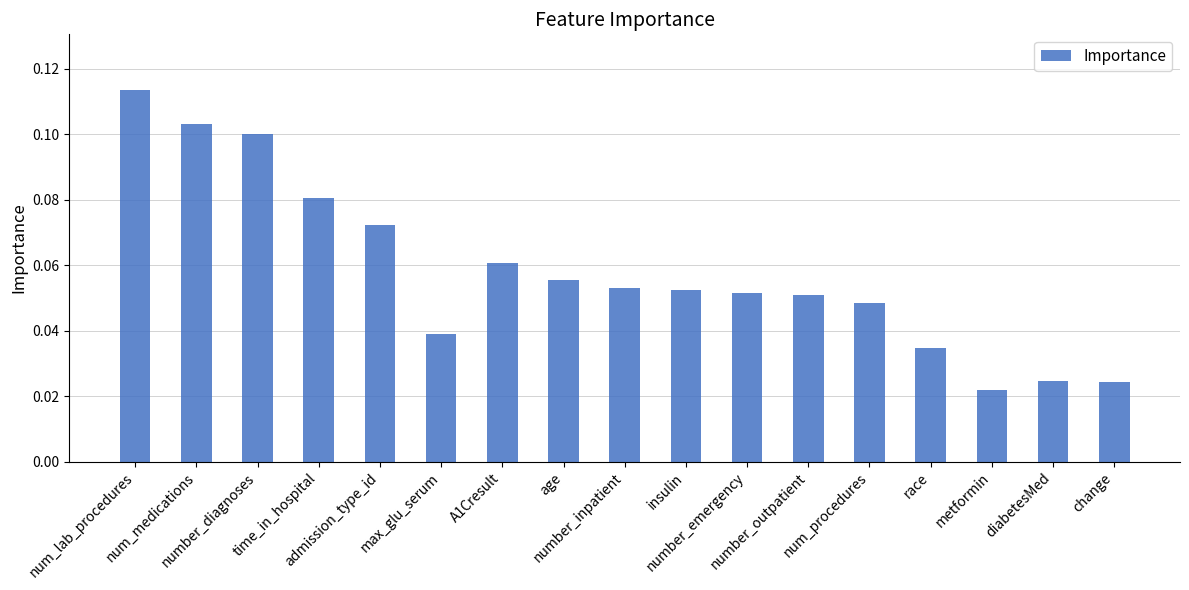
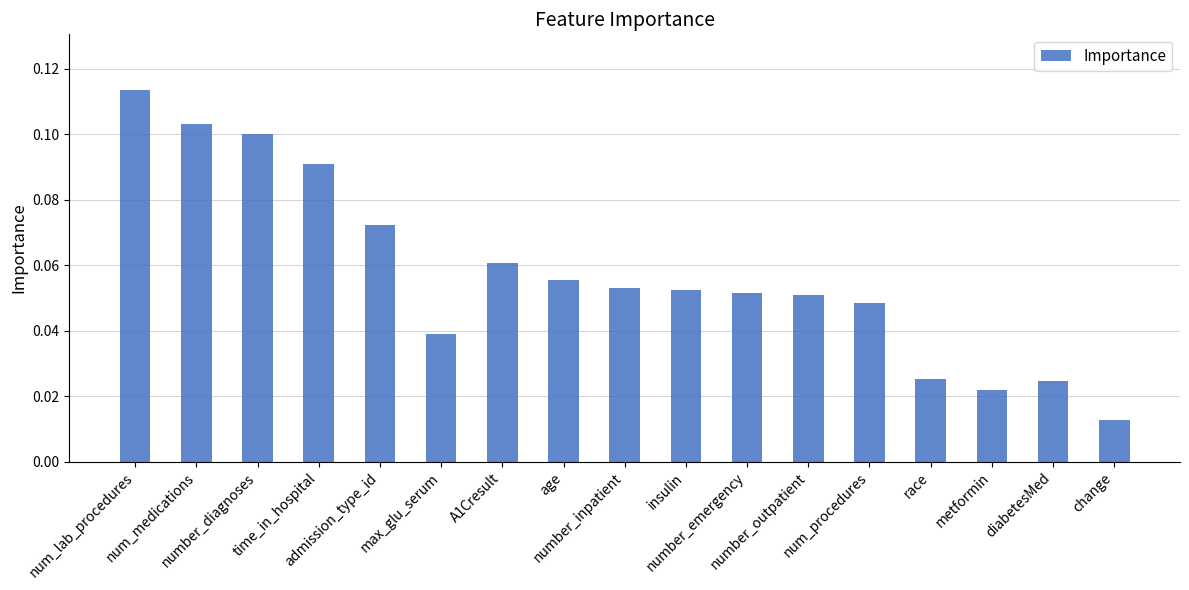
  {
    "num_lab_procedures": 0.113,
    "num_medications": 0.103,
    "number_diagnoses": 0.100,
-   "time_in_hospital": 0.081,
+   "time_in_hospital": 0.091,
    "admission_type_id": 0.072,
    "max_glu_serum": 0.039,
    "A1Cresult": 0.061,
    "age": 0.055,
    "number_inpatient": 0.053,
    "insulin": 0.052,
    "number_emergency": 0.051,
    "number_outpatient": 0.051,
    "num_procedures": 0.049,
-   "race": 0.035,
+   "race": 0.025,
    "metformin": 0.022,
    "diabetesMed": 0.025,
-   "change": 0.024
+   "change": 0.013
  }
